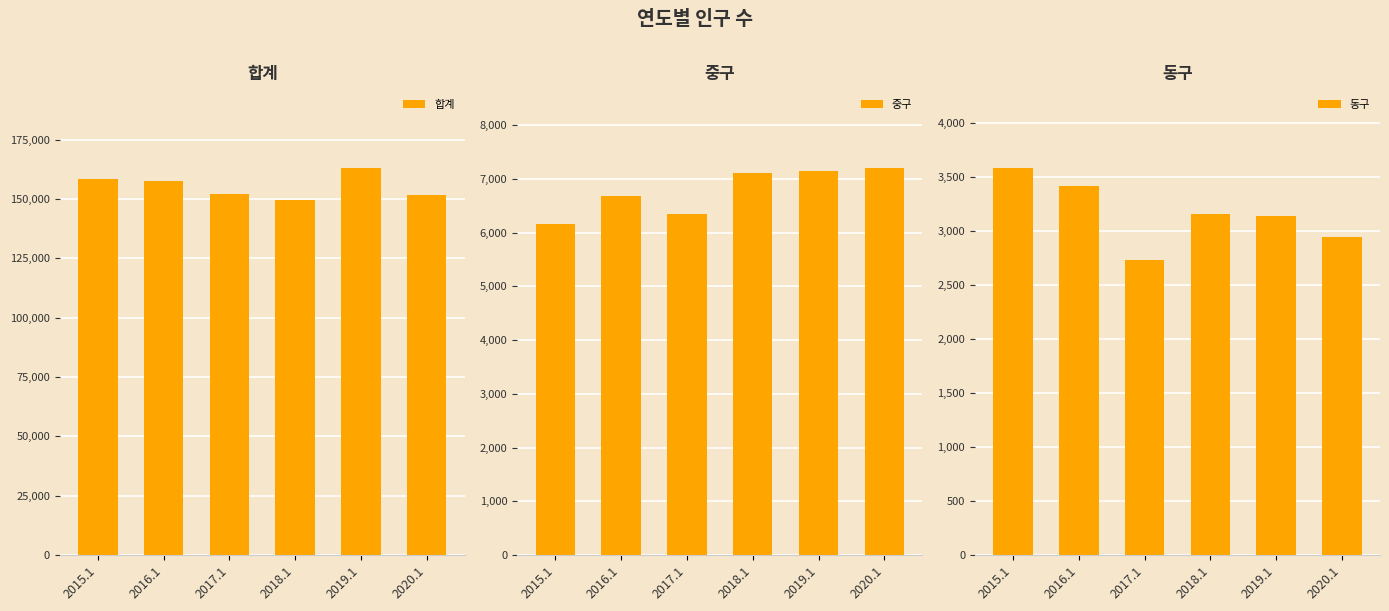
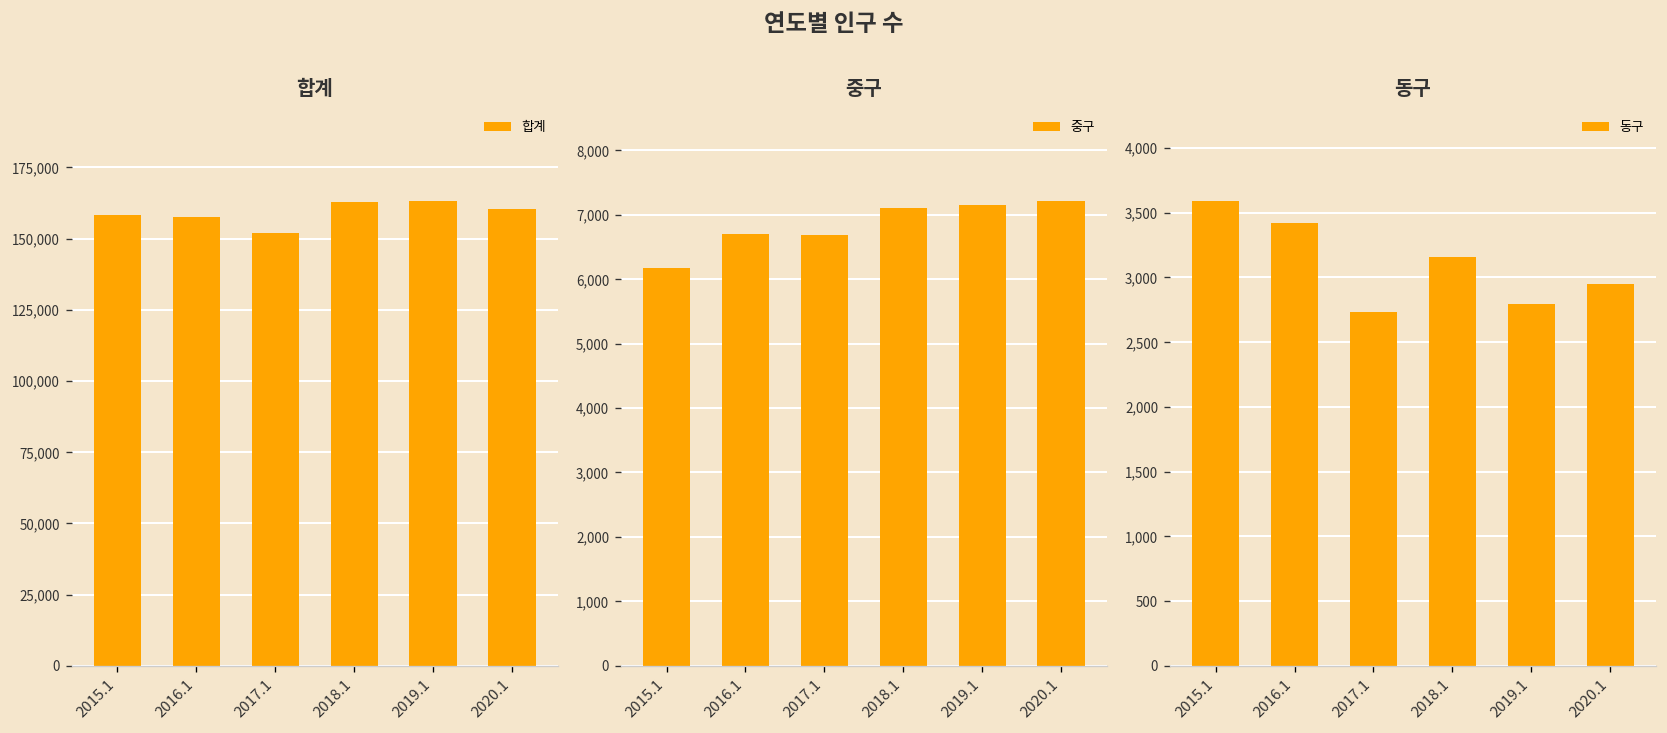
  {
    "합계": {
      "2015.1": "158,000",
      "2016.1": "157,000",
      "2017.1": "152,000",
-     "2018.1": "150,000",
+     "2018.1": "163,000",
      "2019.1": "163,000",
-     "2020.1": "152,000"
+     "2020.1": "160,000"
    },
    "중구": {
      "2015.1": "6,200",
      "2016.1": "6,700",
-     "2017.1": "6,400",
+     "2017.1": "6,700",
      "2018.1": "7,100",
      "2019.1": "7,100",
      "2020.1": "7,200"
    },
    "동구": {
      "2015.1": "3,590",
      "2016.1": "3,420",
      "2017.1": "2,730",
      "2018.1": "3,160",
-     "2019.1": "3,150",
+     "2019.1": "2,800",
      "2020.1": "2,950"
    }
  }
